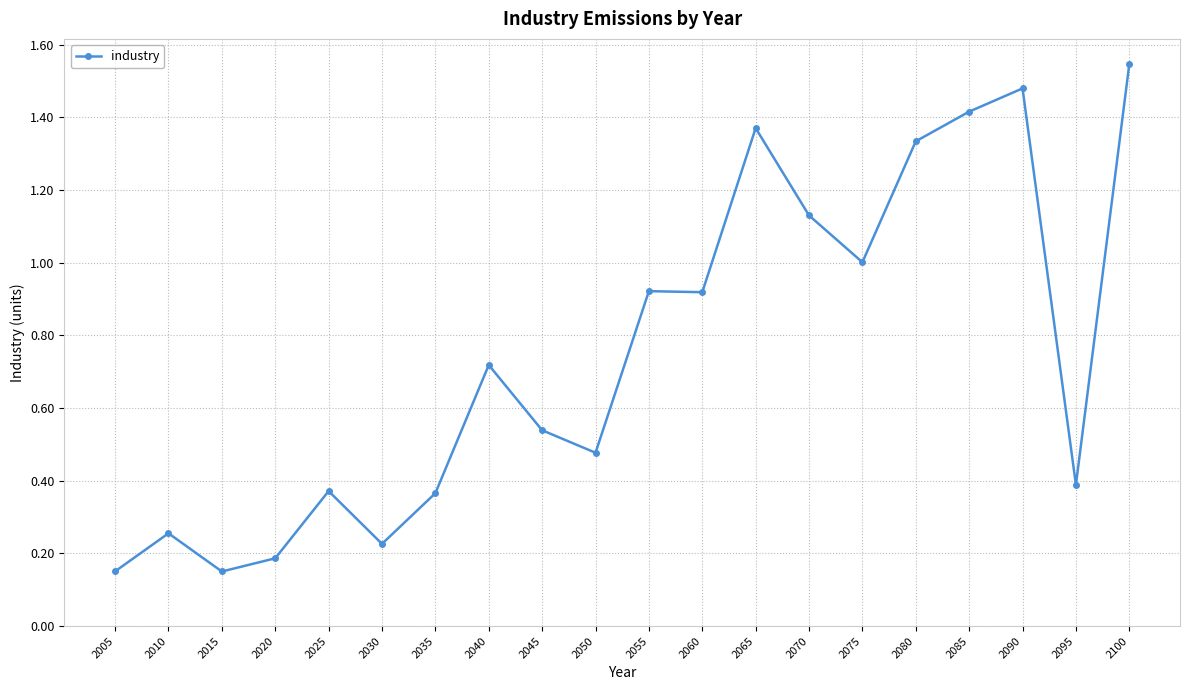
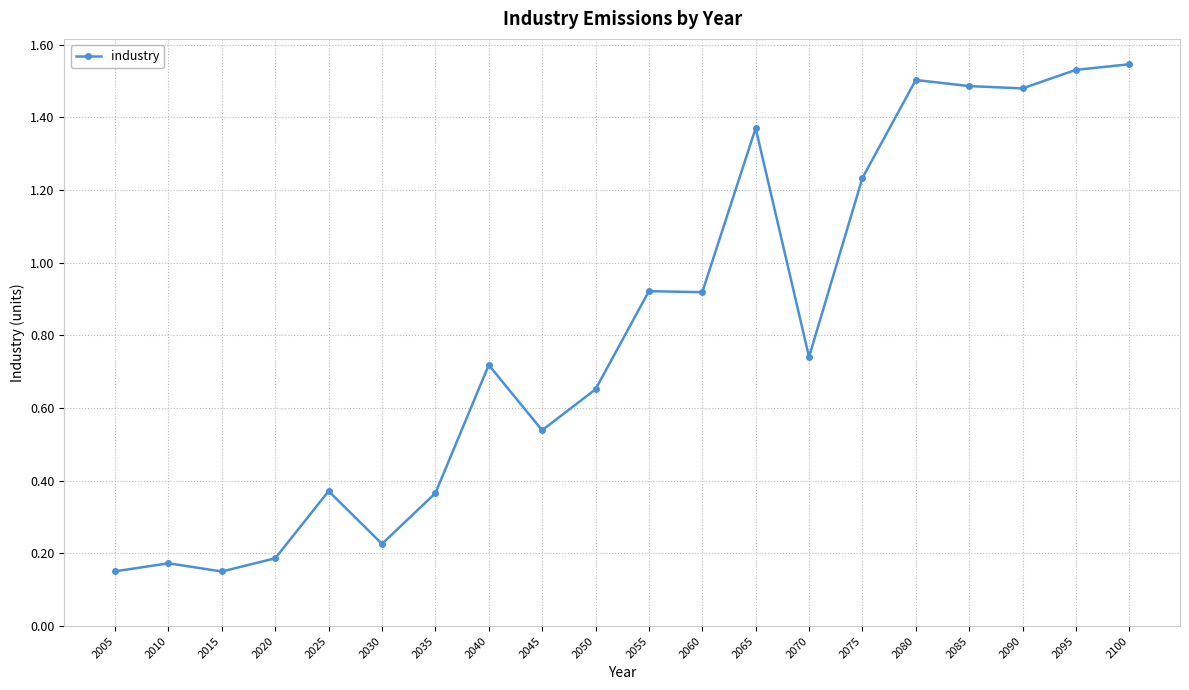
  {
    "2005": 0.15,
-   "2010": 0.26,
+   "2010": 0.17,
    "2015": 0.15,
    "2020": 0.19,
    "2025": 0.37,
    "2030": 0.23,
    "2035": 0.37,
    "2040": 0.72,
    "2045": 0.54,
-   "2050": 0.48,
+   "2050": 0.65,
    "2055": 0.92,
    "2060": 0.92,
    "2065": 1.37,
-   "2070": 1.13,
-   "2075": 1.00,
-   "2080": 1.33,
-   "2085": 1.42,
+   "2070": 0.74,
+   "2075": 1.23,
+   "2080": 1.50,
+   "2085": 1.49,
    "2090": 1.48,
-   "2095": 0.39,
+   "2095": 1.53,
    "2100": 1.55
  }
